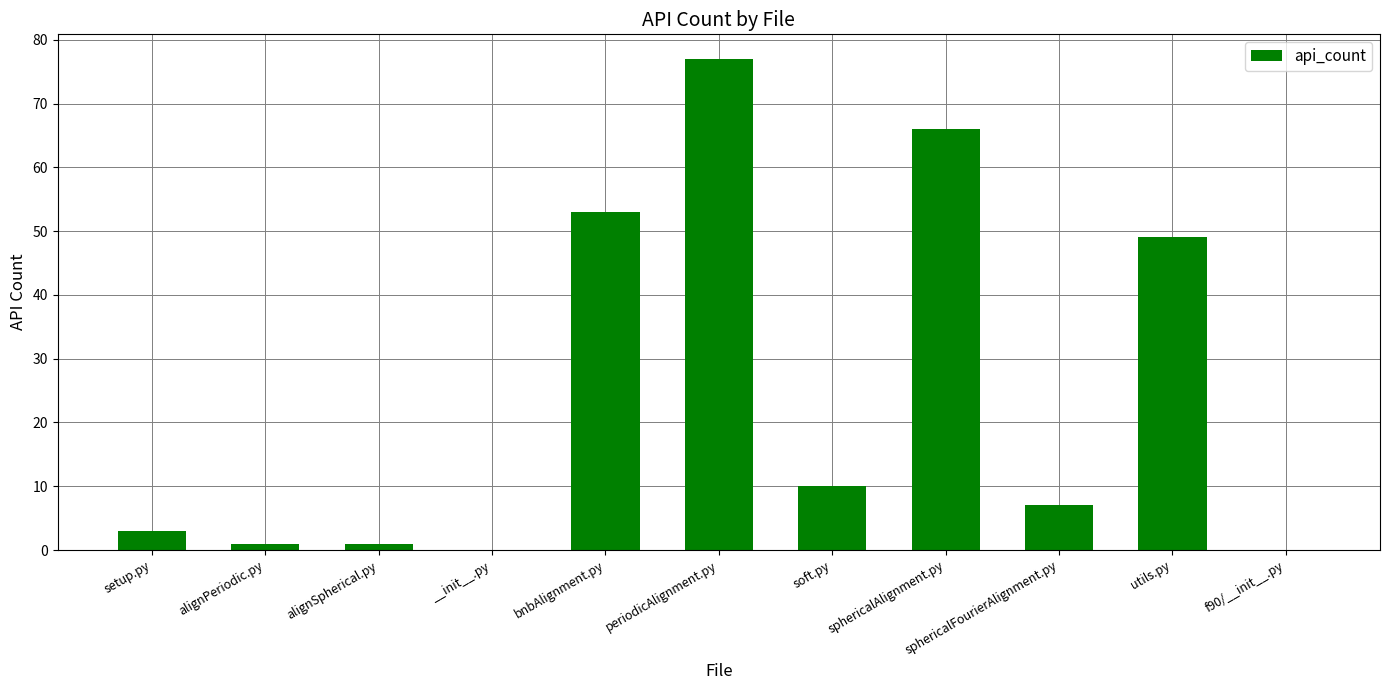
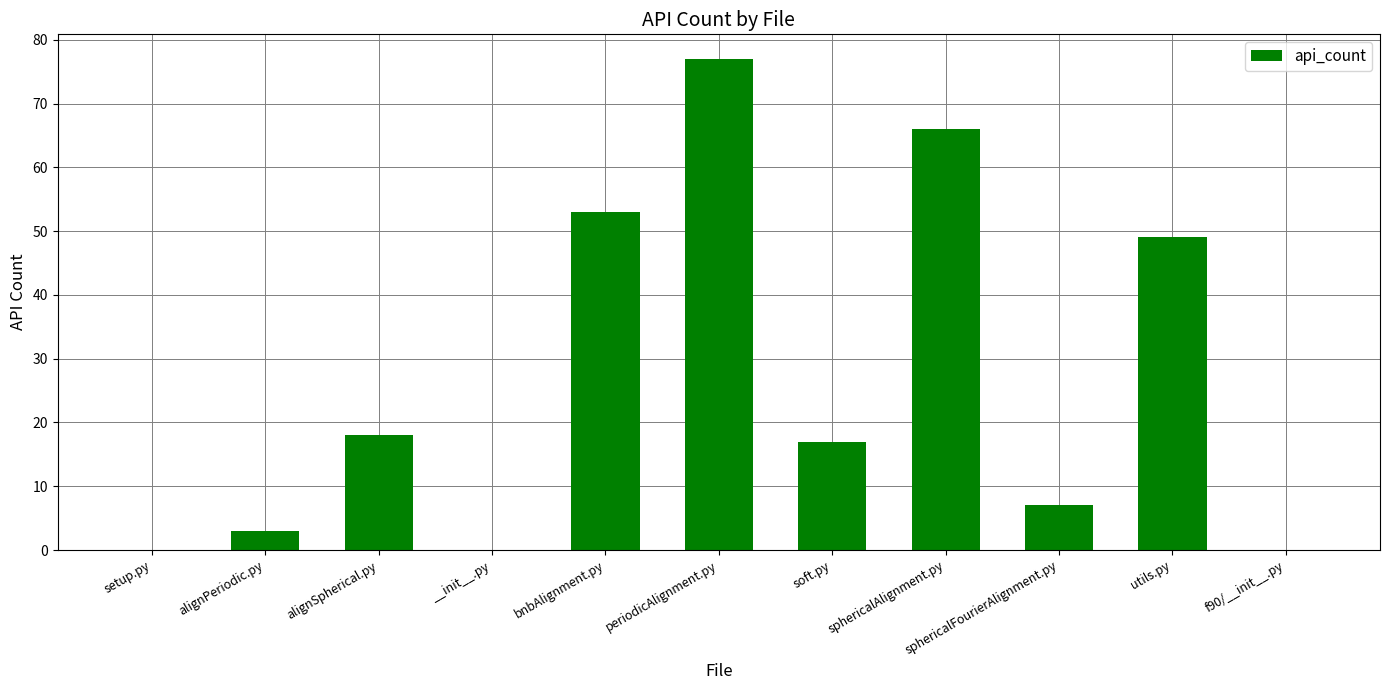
  {
-   "setup.py": 3,
-   "alignPeriodic.py": 1,
-   "alignSpherical.py": 1,
+   "setup.py": 0,
+   "alignPeriodic.py": 3,
+   "alignSpherical.py": 18,
    "__init__.py": 0,
    "bnbAlignment.py": 53,
    "periodicAlignment.py": 77,
-   "soft.py": 10,
+   "soft.py": 17,
    "sphericalAlignment.py": 66,
    "sphericalFourierAlignment.py": 7,
    "utils.py": 49,
    "f90/__init__.py": 0
  }
